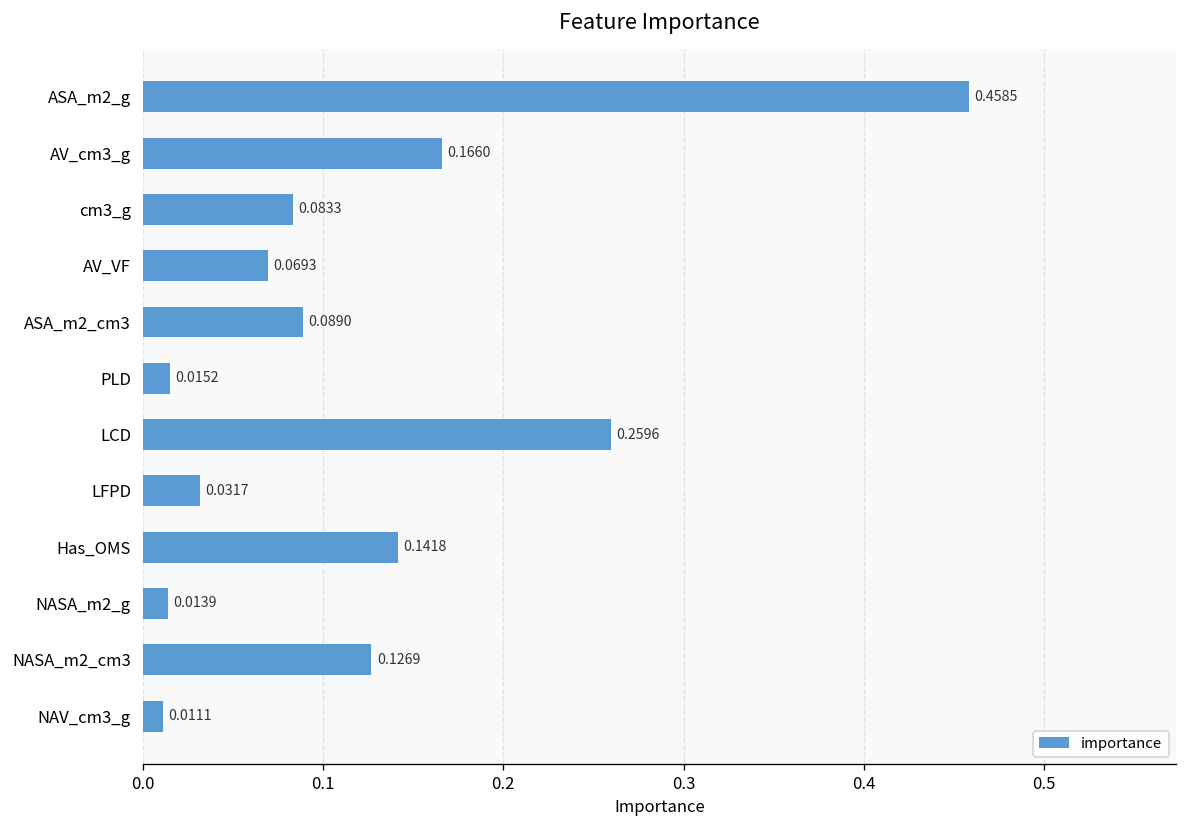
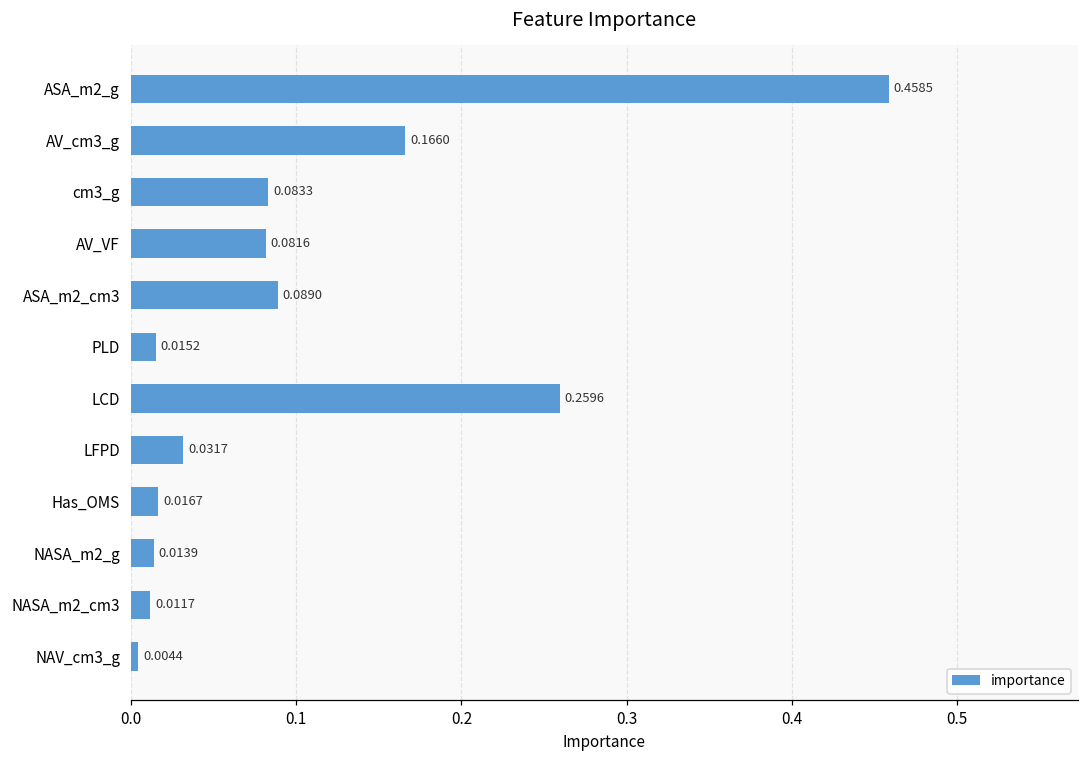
  {
    "ASA_m2_g": 0.4585,
    "AV_cm3_g": 0.1660,
    "cm3_g": 0.0833,
-   "AV_VF": 0.0693,
+   "AV_VF": 0.0816,
    "ASA_m2_cm3": 0.0890,
    "PLD": 0.0152,
    "LCD": 0.2596,
    "LFPD": 0.0317,
-   "Has_OMS": 0.1418,
+   "Has_OMS": 0.0167,
    "NASA_m2_g": 0.0139,
-   "NASA_m2_cm3": 0.1269,
-   "NAV_cm3_g": 0.0111
+   "NASA_m2_cm3": 0.0117,
+   "NAV_cm3_g": 0.0044
  }
